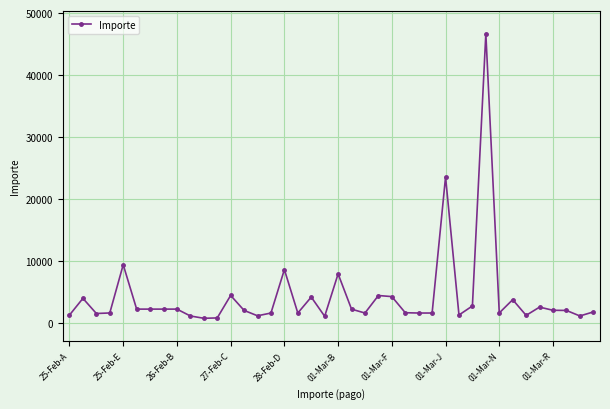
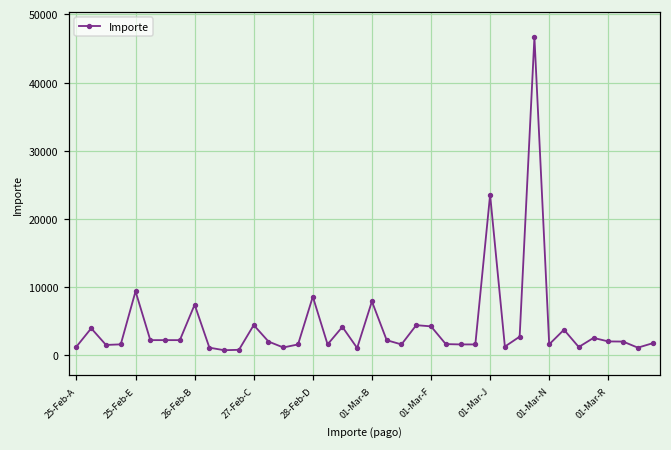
  {
    "25-Feb-A": 1000,
    "25-Feb-E": 9000,
-   "26-Feb-B": 2000,
+   "26-Feb-B": 7000,
    "27-Feb-C": 4000,
    "28-Feb-D": 9000,
    "01-Mar-B": 8000,
    "01-Mar-F": 4000,
    "01-Mar-J": 24000,
    "01-Mar-N": 2000,
    "01-Mar-R": 2000
  }
